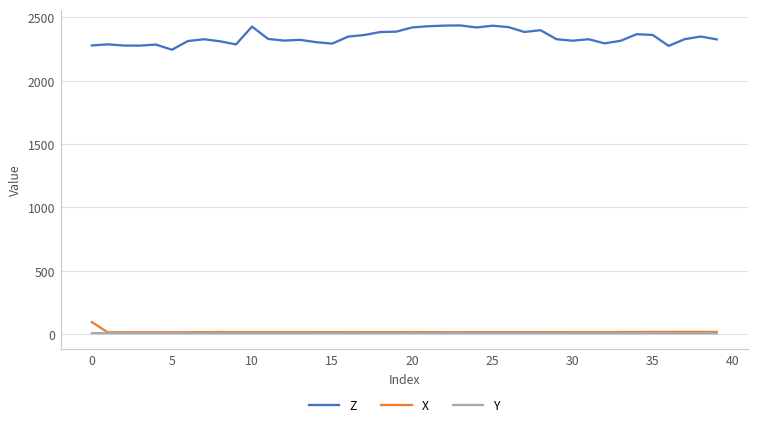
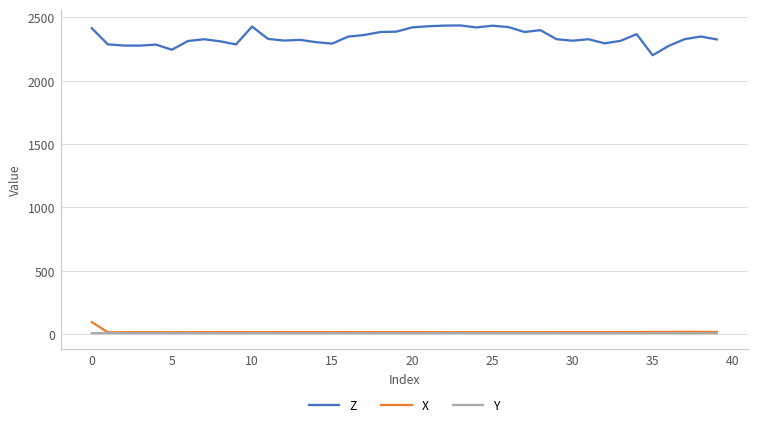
  {
    "Z": {
-     "0": 2280,
+     "0": 2410,
      "5": 2240,
      "10": 2430,
      "15": 2290,
      "20": 2420,
      "25": 2430,
      "30": 2310,
-     "35": 2360
+     "35": 2200
    },
    "X": {
      "0": 100
    },
    "Y": {
      "0": 10
    }
  }
